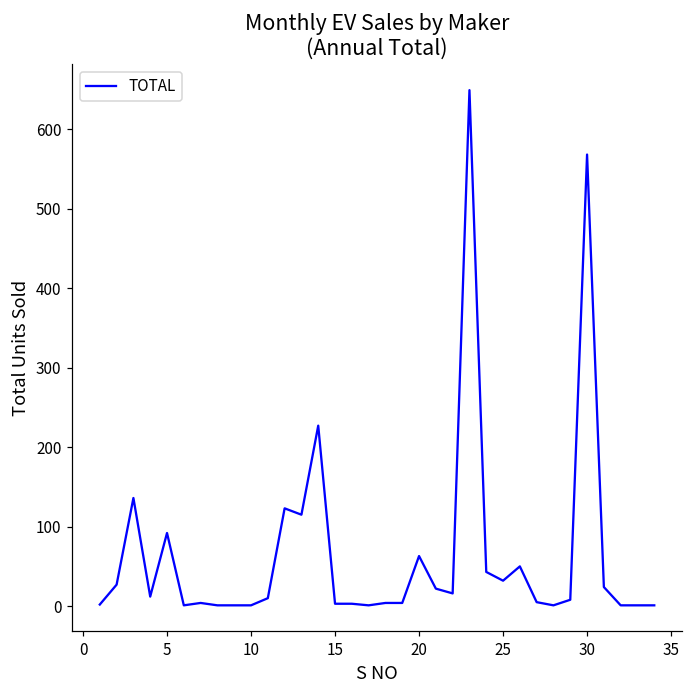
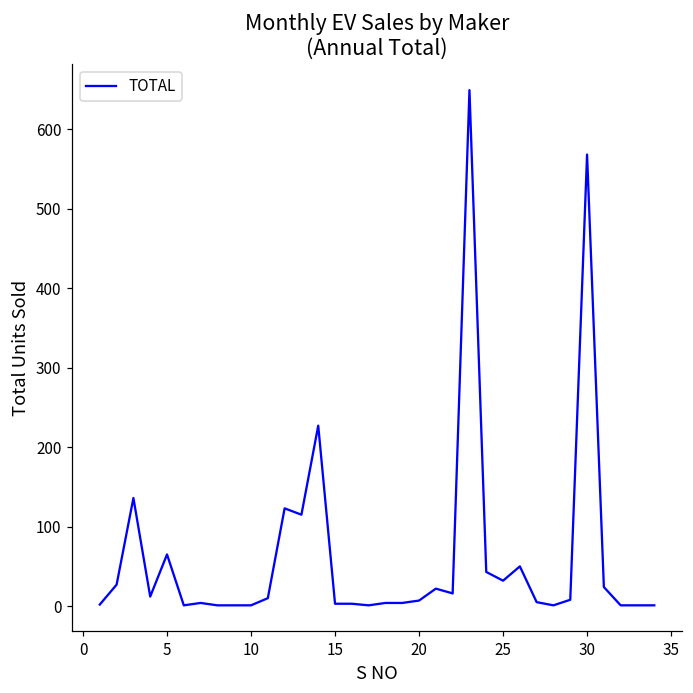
  {
-   "5": 90,
+   "5": 70,
    "10": 0,
    "15": 0,
-   "20": 60,
+   "20": 10,
    "25": 30,
    "30": 570
  }
